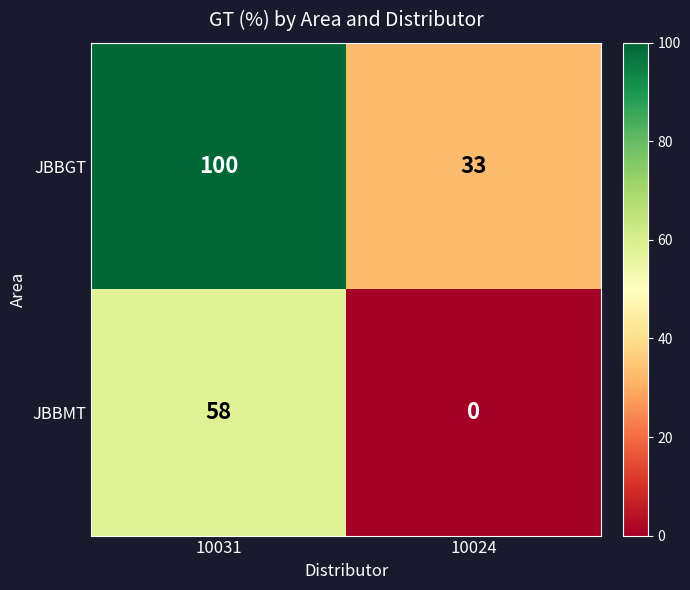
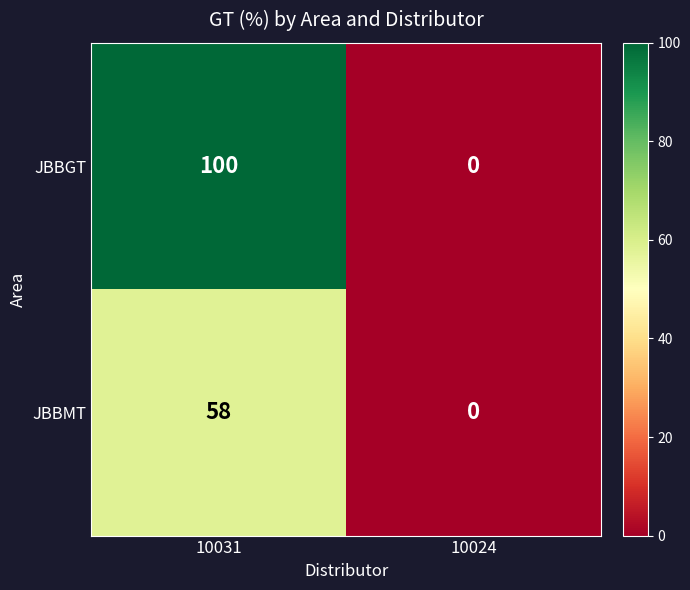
  {
    "JBBGT": {
      "10031": 100,
-     "10024": 33
+     "10024": 0
    },
    "JBBMT": {
      "10031": 58,
      "10024": 0
    }
  }
